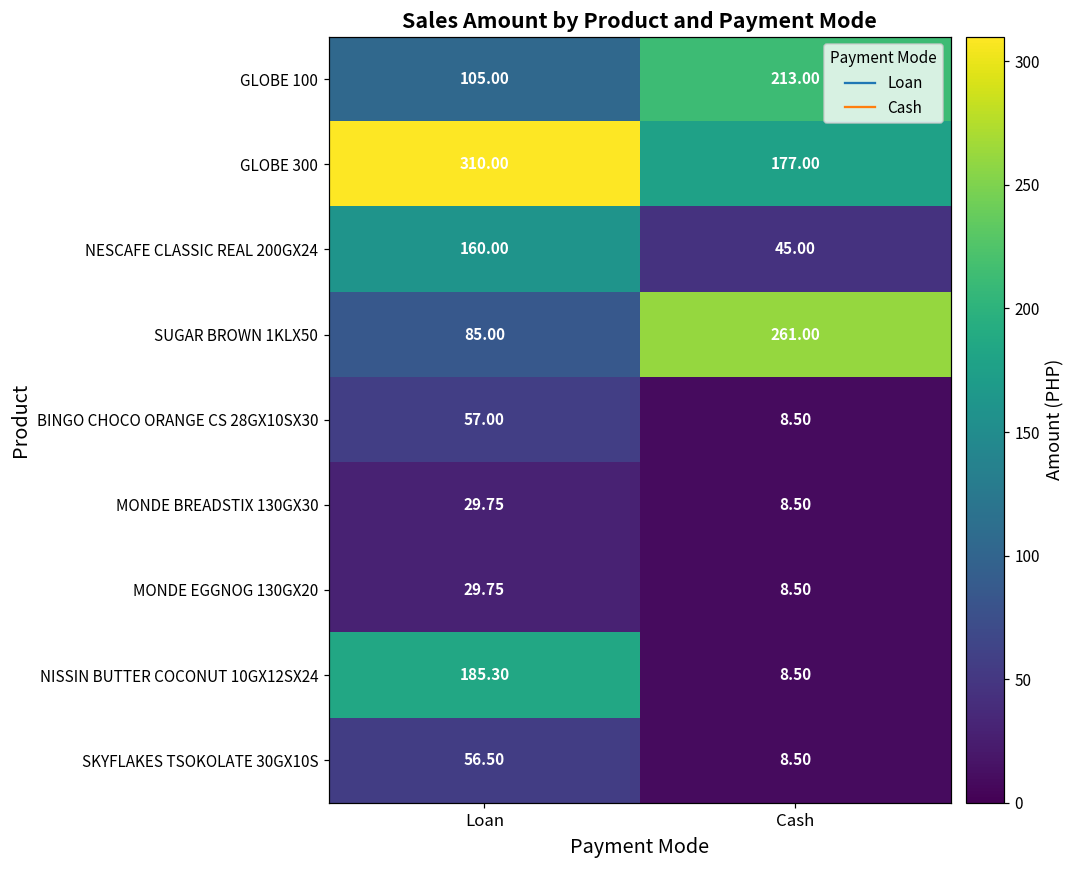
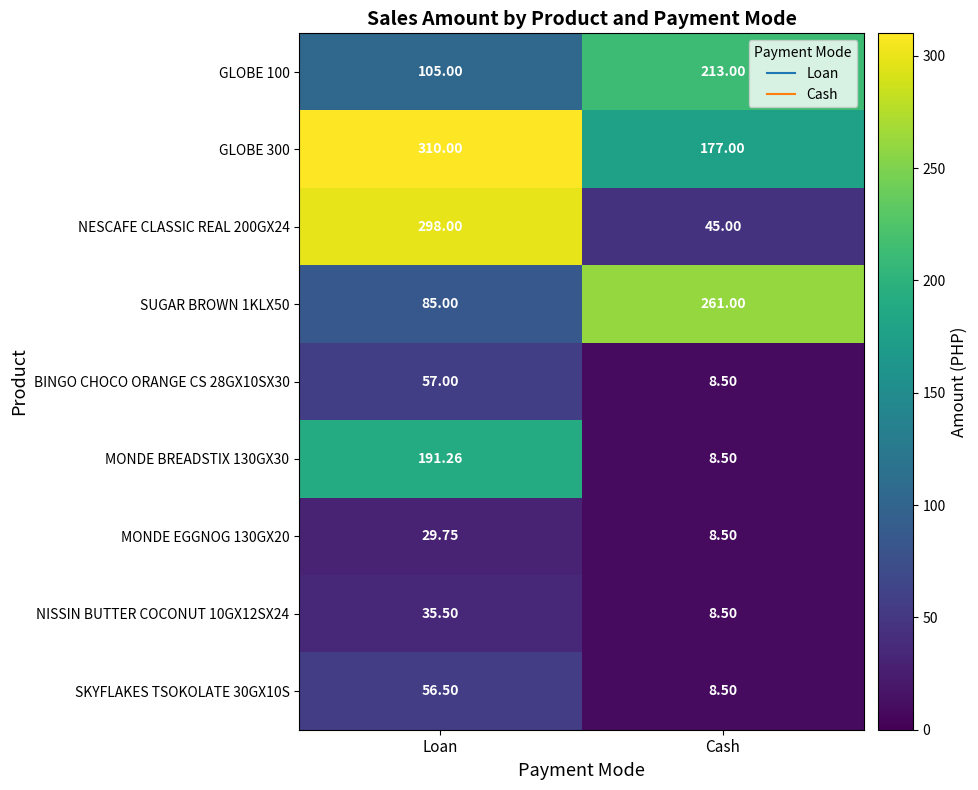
  {
    "GLOBE 100": {
      "Loan": 105.00,
      "Cash": 213.00
    },
    "GLOBE 300": {
      "Loan": 310.00,
      "Cash": 177.00
    },
    "NESCAFE CLASSIC REAL 200GX24": {
-     "Loan": 160.00,
+     "Loan": 298.00,
      "Cash": 45.00
    },
    "SUGAR BROWN 1KLX50": {
      "Loan": 85.00,
      "Cash": 261.00
    },
    "BINGO CHOCO ORANGE CS 28GX10SX30": {
      "Loan": 57.00,
      "Cash": 8.50
    },
    "MONDE BREADSTIX 130GX30": {
-     "Loan": 29.75,
+     "Loan": 191.26,
      "Cash": 8.50
    },
    "MONDE EGGNOG 130GX20": {
      "Loan": 29.75,
      "Cash": 8.50
    },
    "NISSIN BUTTER COCONUT 10GX12SX24": {
-     "Loan": 185.30,
+     "Loan": 35.50,
      "Cash": 8.50
    },
    "SKYFLAKES TSOKOLATE 30GX10S": {
      "Loan": 56.50,
      "Cash": 8.50
    }
  }
